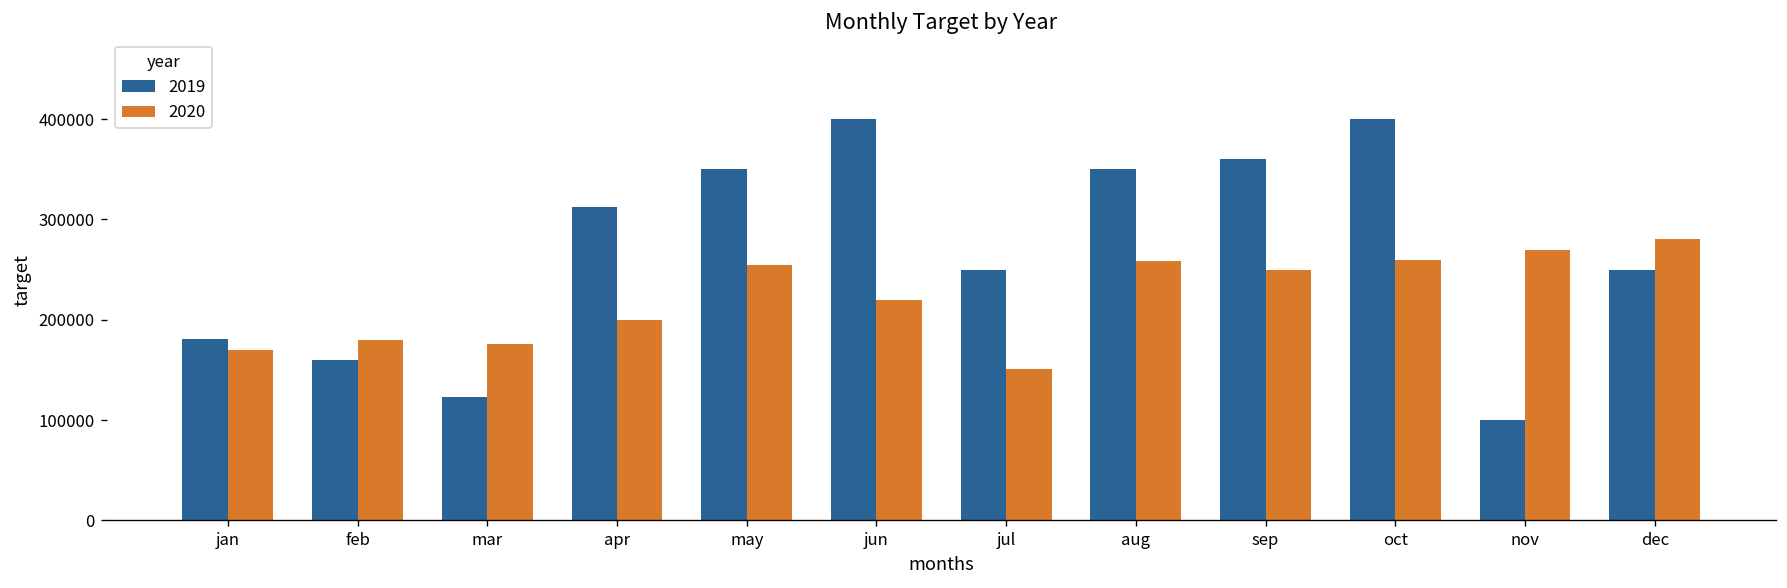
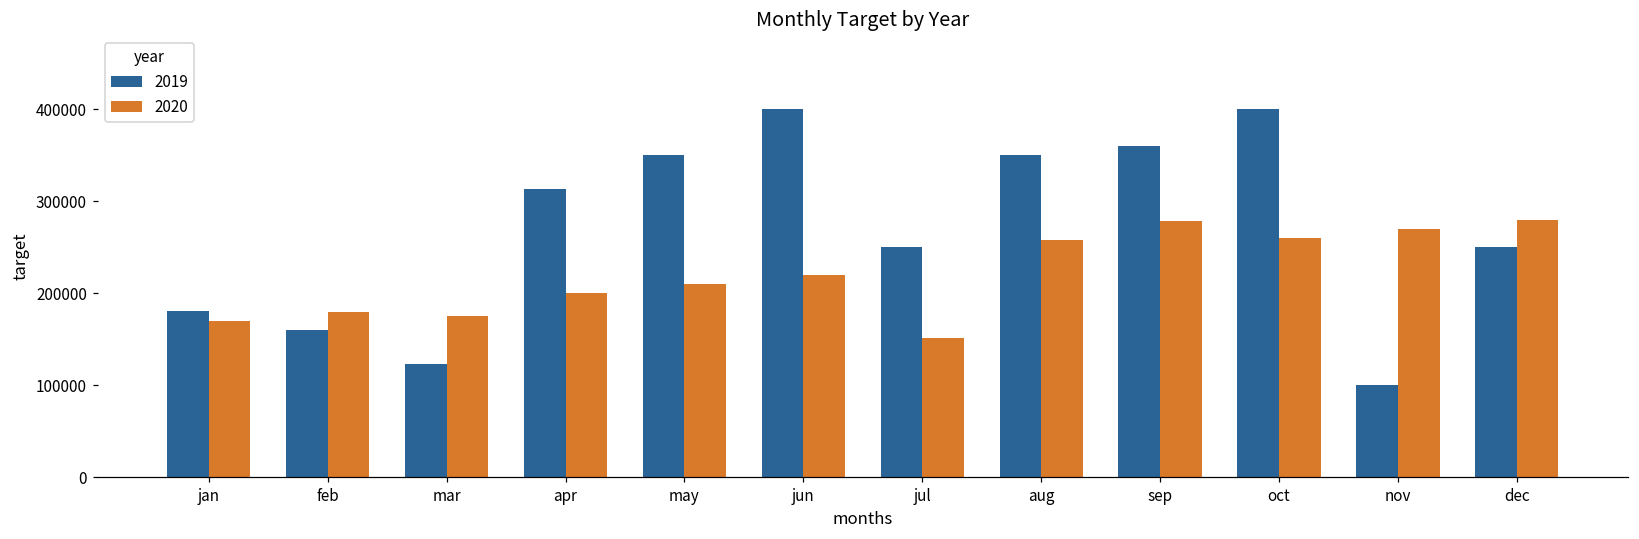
  {
    "2019": {
      "jan": 180000,
      "feb": 160000,
      "mar": 120000,
      "apr": 310000,
      "may": 350000,
      "jun": 400000,
      "jul": 250000,
      "aug": 350000,
      "sep": 360000,
      "oct": 400000,
      "nov": 100000,
      "dec": 250000
    },
    "2020": {
      "jan": 170000,
      "feb": 180000,
      "mar": 180000,
      "apr": 200000,
-     "may": 250000,
+     "may": 210000,
      "jun": 220000,
      "jul": 150000,
      "aug": 260000,
-     "sep": 250000,
+     "sep": 280000,
      "oct": 260000,
      "nov": 270000,
      "dec": 280000
    }
  }
